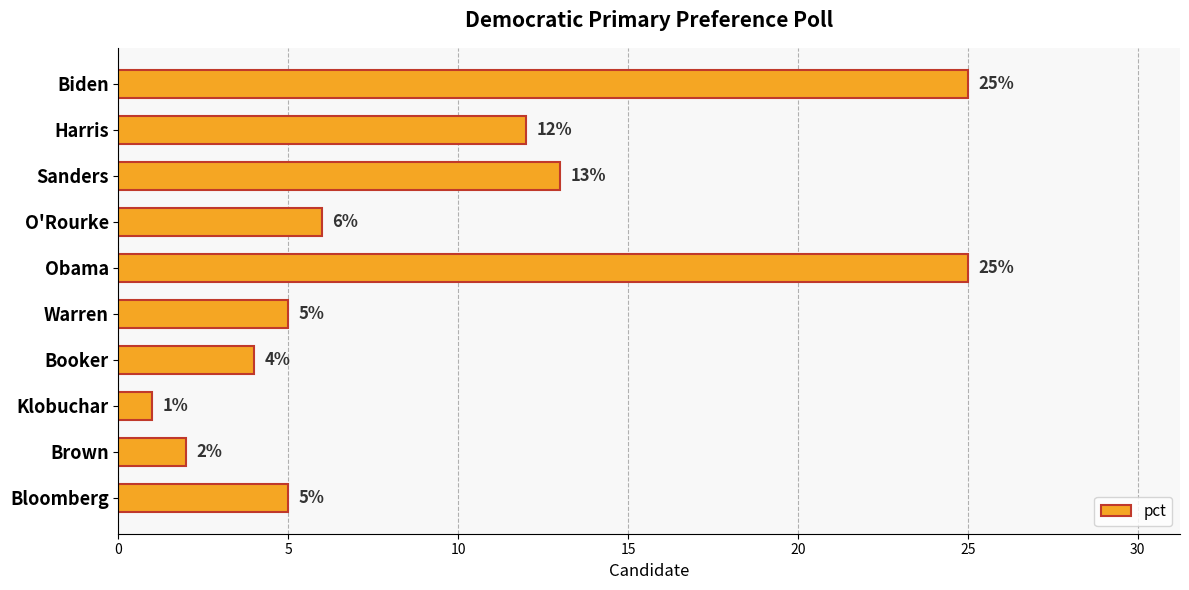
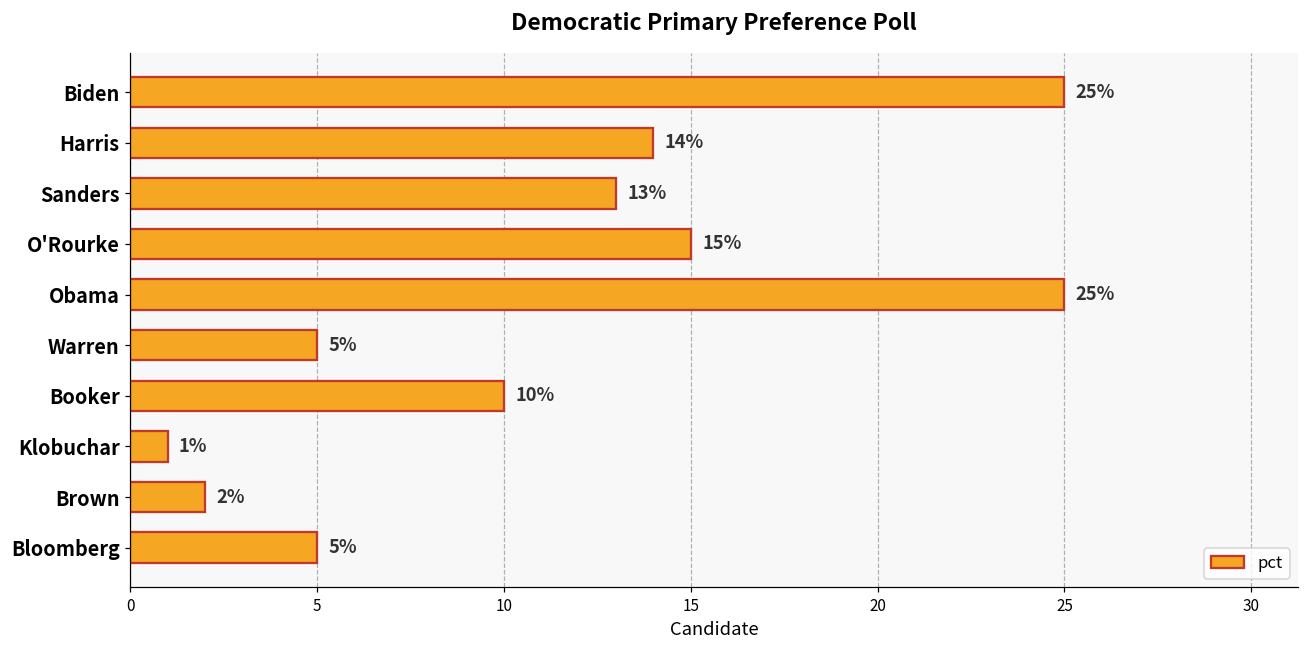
  {
    "Biden": "25%",
-   "Harris": "12%",
+   "Harris": "14%",
    "Sanders": "13%",
-   "O'Rourke": "6%",
+   "O'Rourke": "15%",
    "Obama": "25%",
    "Warren": "5%",
-   "Booker": "4%",
+   "Booker": "10%",
    "Klobuchar": "1%",
    "Brown": "2%",
    "Bloomberg": "5%"
  }
